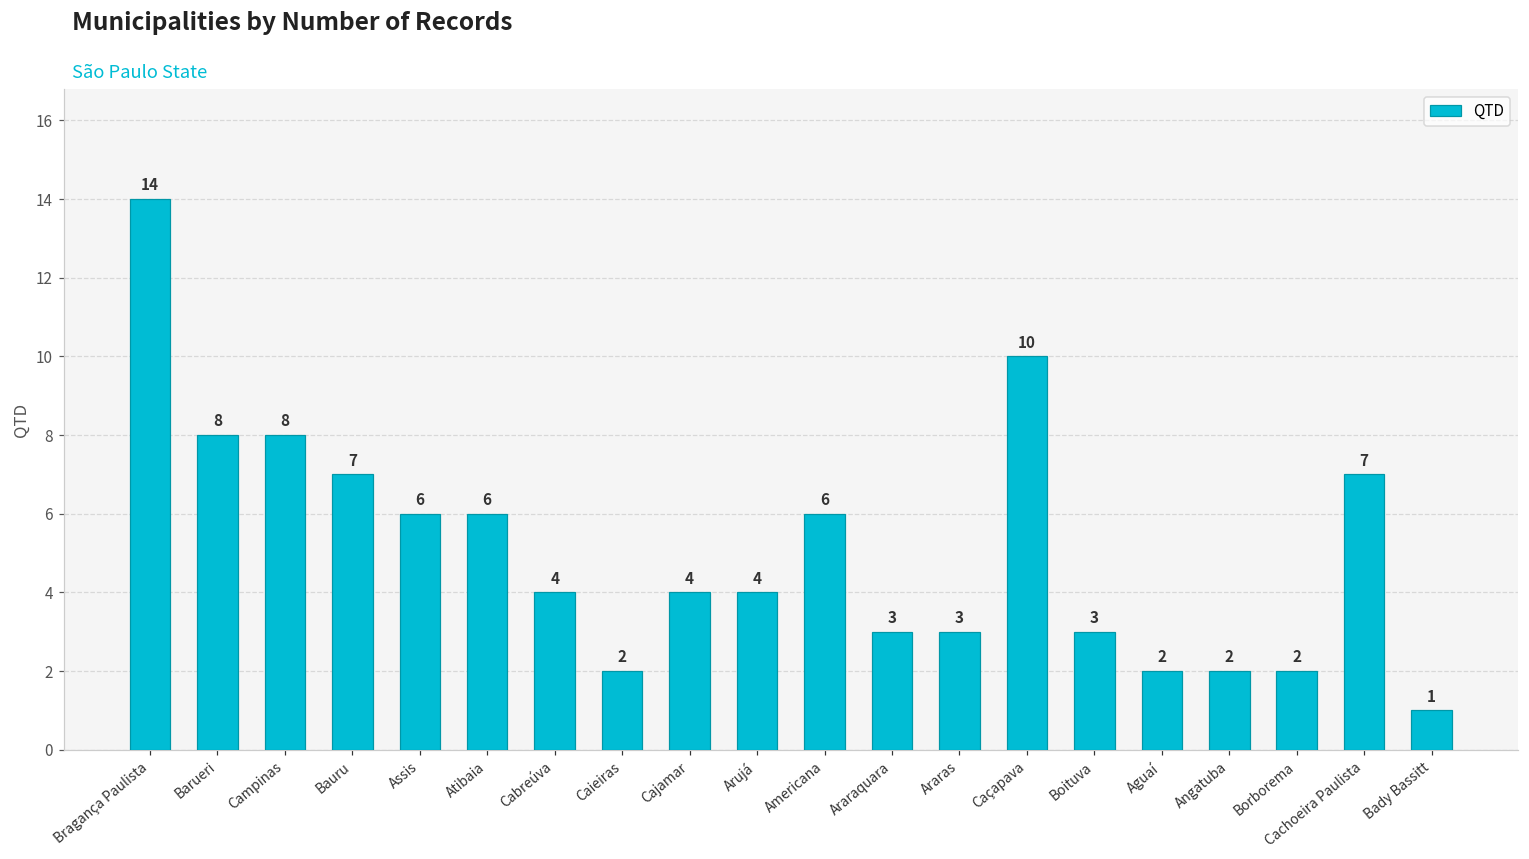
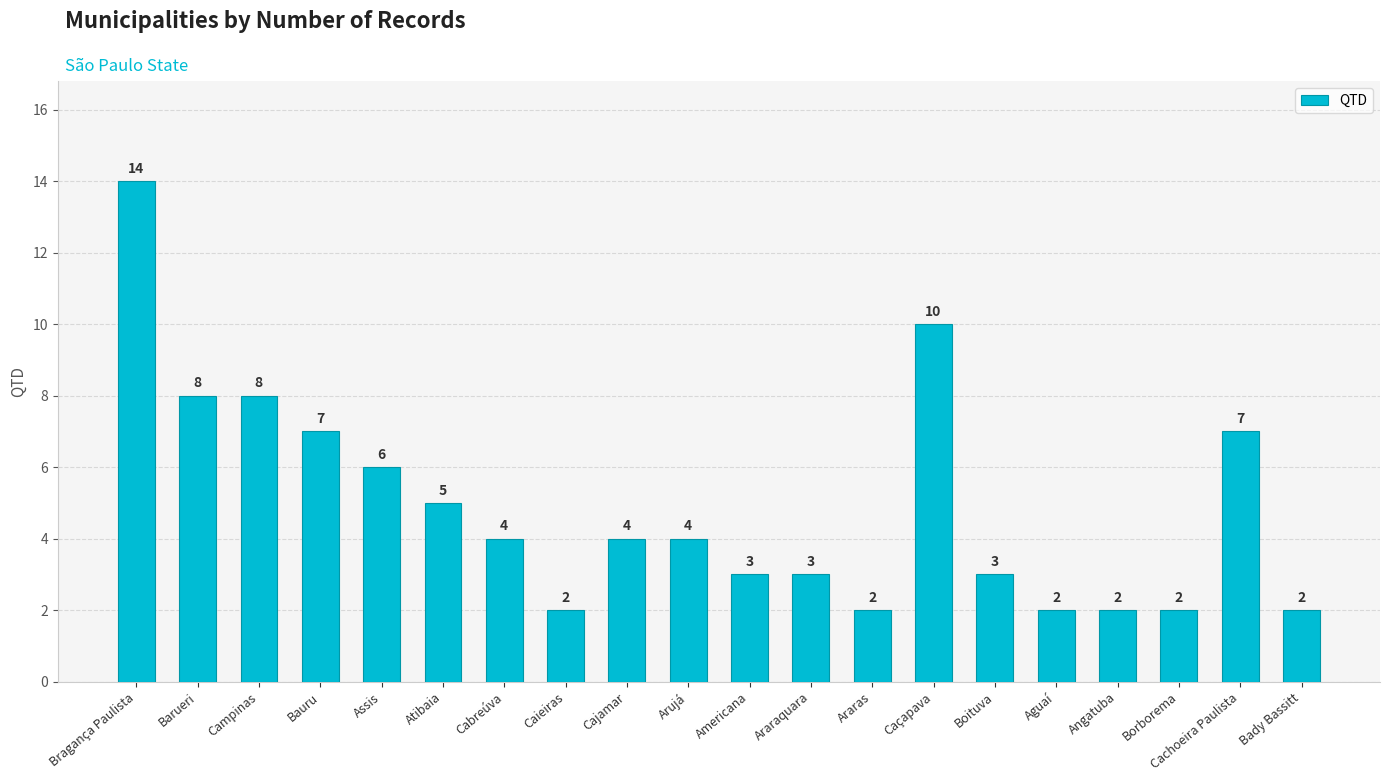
  {
    "Bragança Paulista": 14,
    "Barueri": 8,
    "Campinas": 8,
    "Bauru": 7,
    "Assis": 6,
-   "Atibaia": 6,
+   "Atibaia": 5,
    "Cabreúva": 4,
    "Caieiras": 2,
    "Cajamar": 4,
    "Arujá": 4,
-   "Americana": 6,
+   "Americana": 3,
    "Araraquara": 3,
-   "Araras": 3,
+   "Araras": 2,
    "Caçapava": 10,
    "Boituva": 3,
    "Aguaí": 2,
    "Angatuba": 2,
    "Borborema": 2,
    "Cachoeira Paulista": 7,
-   "Bady Bassitt": 1
+   "Bady Bassitt": 2
  }
